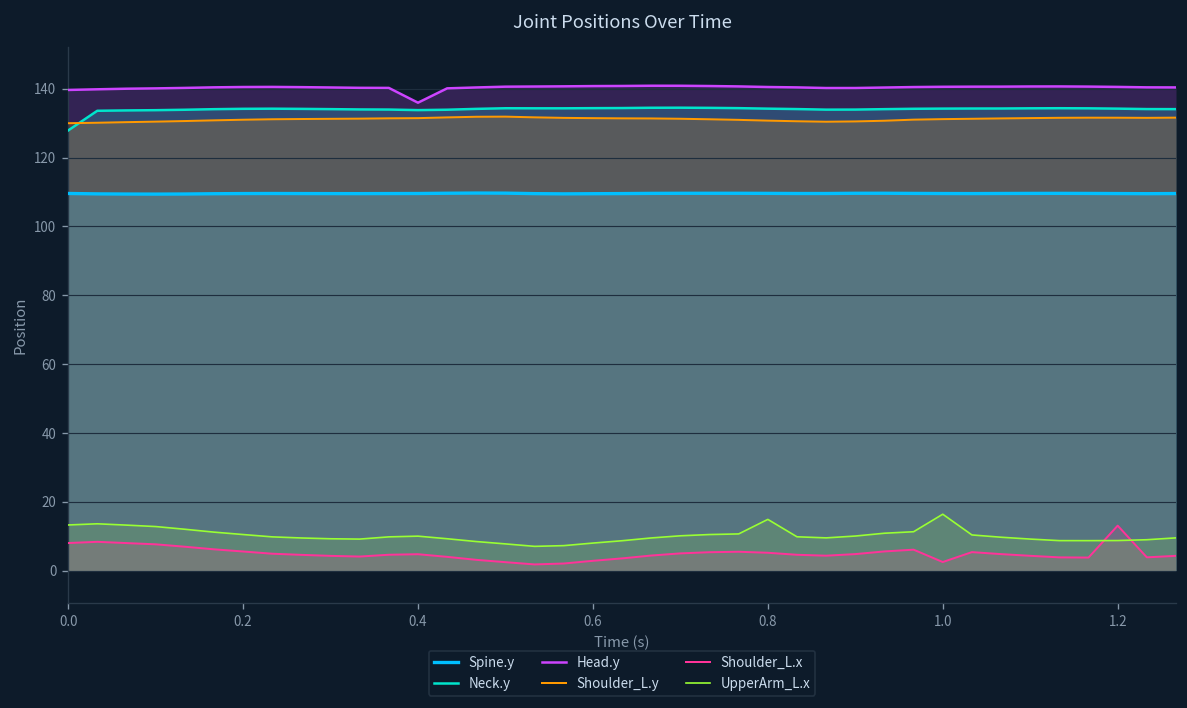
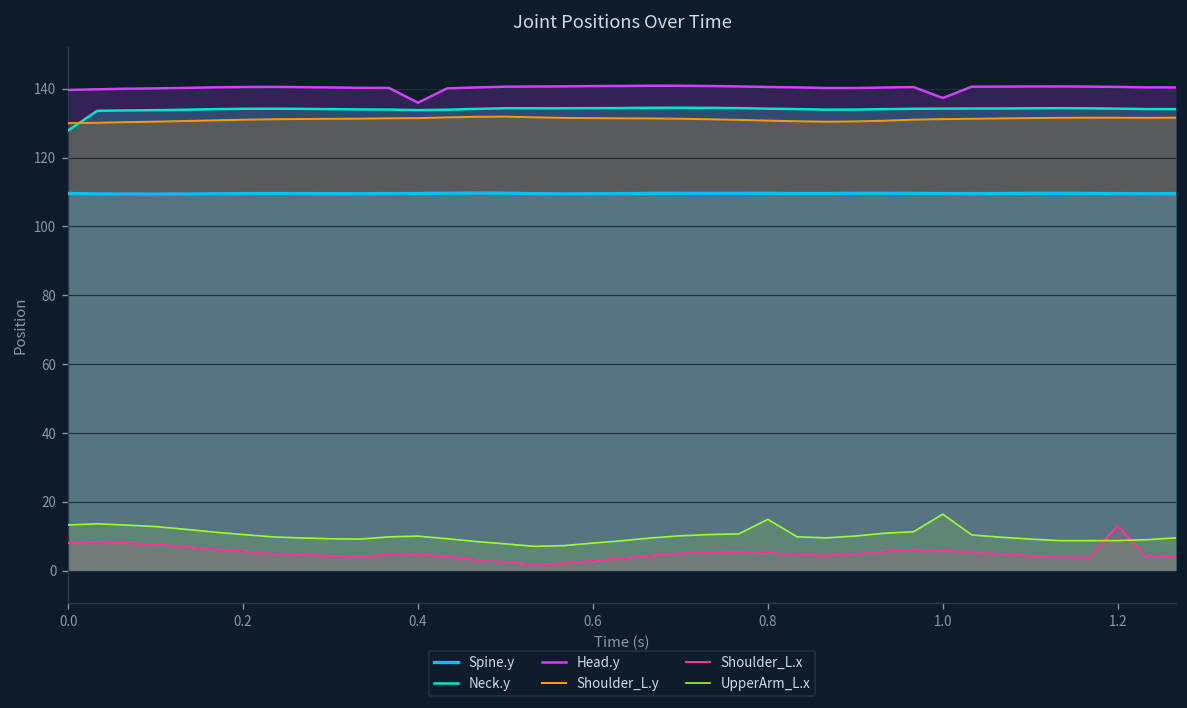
  {
    "Spine.y": {
      "0.0": 110,
      "0.2": 110,
      "0.4": 110,
      "0.6": 110,
      "0.8": 110,
      "1.0": 110,
      "1.2": 110
    },
    "Neck.y": {
      "0.0": 128,
      "0.2": 134,
      "0.4": 134,
      "0.6": 134,
      "0.8": 134,
      "1.0": 134,
      "1.2": 134
    },
    "Head.y": {
      "0.0": 140,
      "0.2": 141,
      "0.4": 136,
      "0.6": 141,
      "0.8": 141,
-     "1.0": 141,
+     "1.0": 137,
      "1.2": 141
    },
    "Shoulder_L.y": {
      "0.0": 130,
      "0.2": 131,
      "0.4": 131,
      "0.6": 131,
      "0.8": 131,
      "1.0": 131,
      "1.2": 132
    },
    "Shoulder_L.x": {
      "0.0": 8,
      "0.2": 6,
      "0.4": 5,
      "0.6": 3,
      "0.8": 5,
-     "1.0": 3,
+     "1.0": 6,
      "1.2": 13
    },
    "UpperArm_L.x": {
      "0.0": 13,
      "0.2": 10,
      "0.4": 10,
      "0.6": 8,
      "0.8": 15,
      "1.0": 16,
      "1.2": 9
    }
  }
